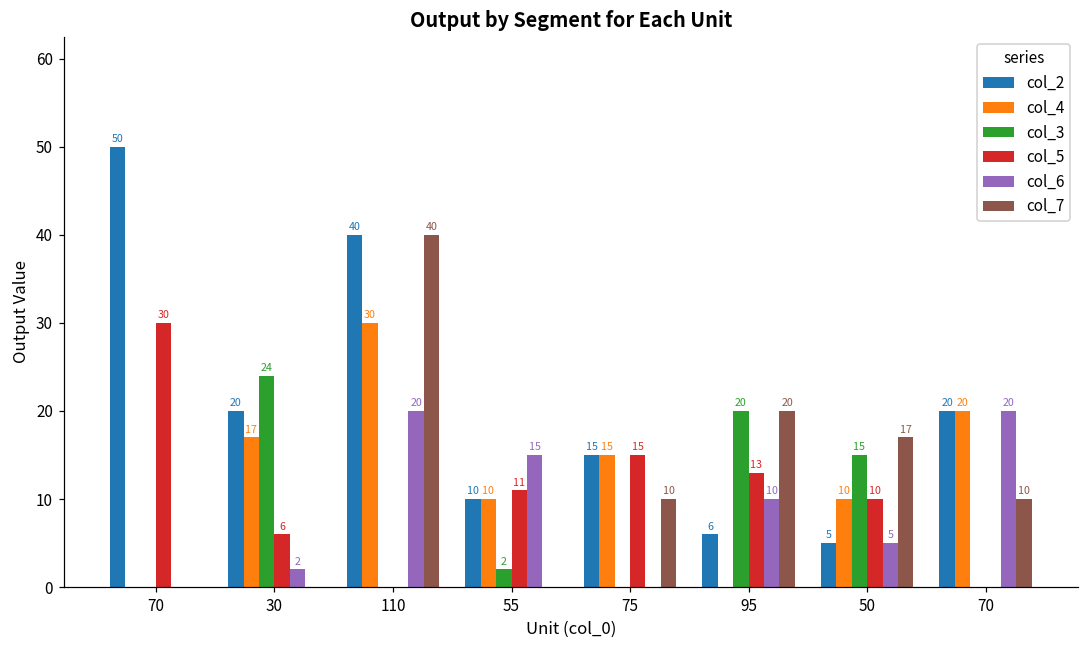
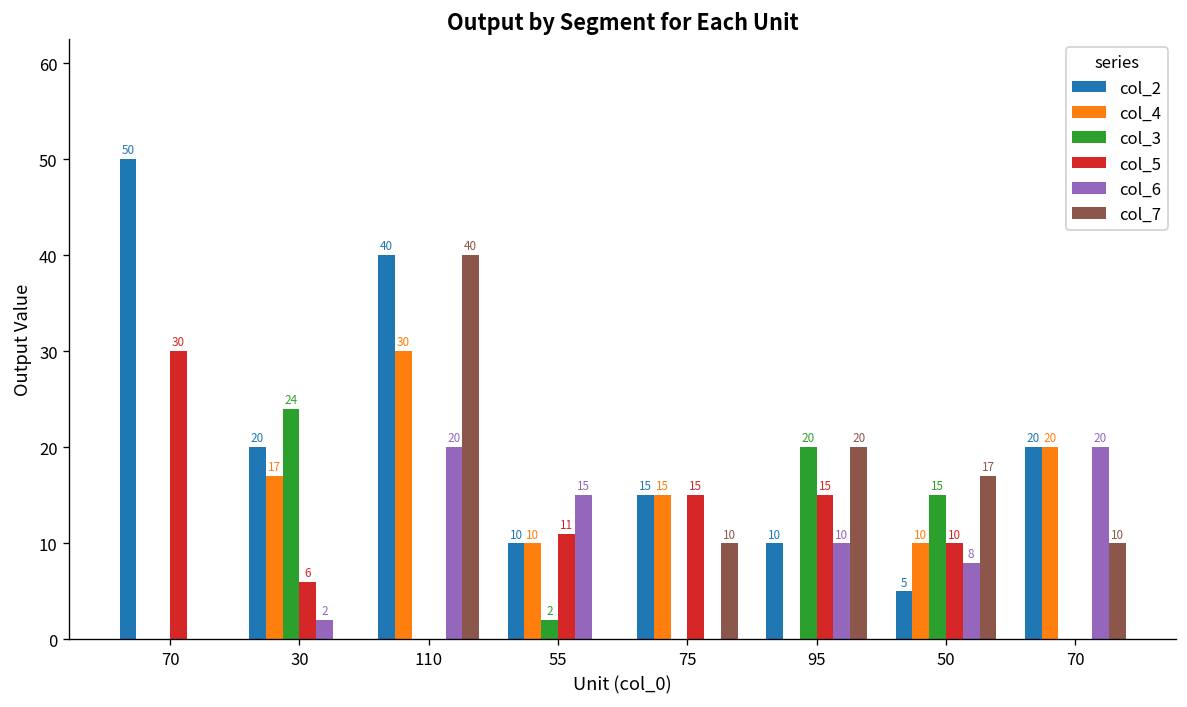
  {
    "col_2": {
      "30": 20,
      "110": 40,
      "55": 10,
      "75": 15,
-     "95": 6,
+     "95": 10,
      "50": 5
    },
    "col_4": {
      "30": 17,
      "110": 30,
      "55": 10,
      "75": 15,
      "50": 10
    },
    "col_3": {
      "30": 24,
      "55": 2,
      "95": 20,
      "50": 15
    },
    "col_5": {
      "30": 6,
      "55": 11,
      "75": 15,
-     "95": 13,
+     "95": 15,
      "50": 10
    },
    "col_6": {
      "30": 2,
      "110": 20,
      "55": 15,
      "95": 10,
-     "50": 5
+     "50": 8
    },
    "col_7": {
      "110": 40,
      "75": 10,
      "95": 20,
      "50": 17
    }
  }
